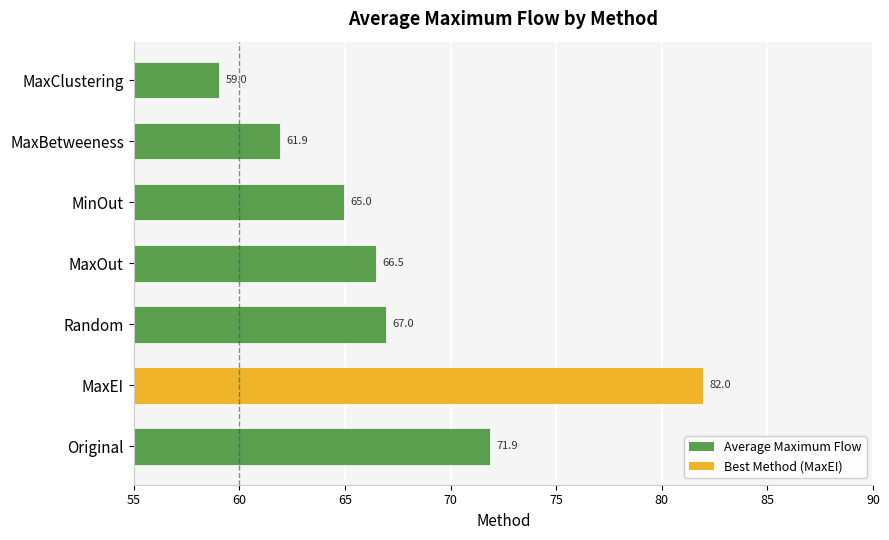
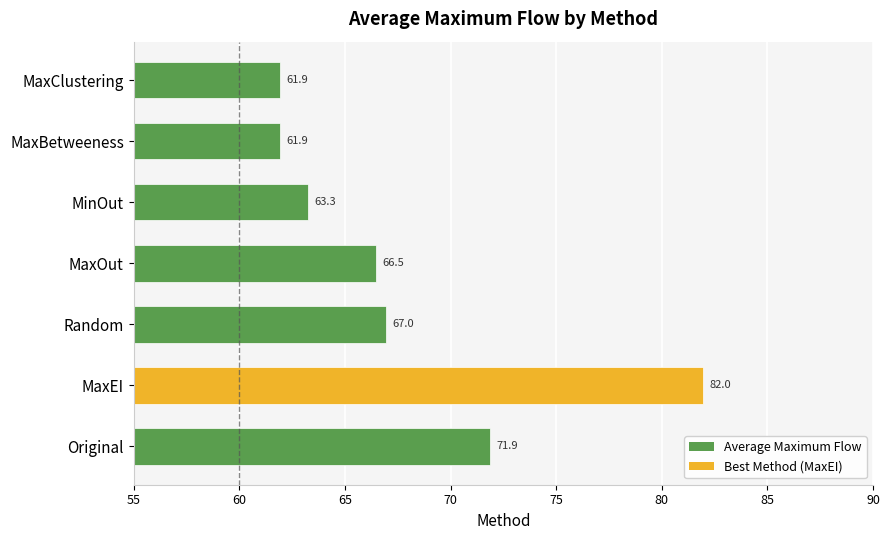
  {
-   "MaxClustering": 59.0,
+   "MaxClustering": 61.9,
    "MaxBetweeness": 61.9,
-   "MinOut": 65.0,
+   "MinOut": 63.3,
    "MaxOut": 66.5,
    "Random": 67.0,
    "MaxEI": 82.0,
    "Original": 71.9
  }
